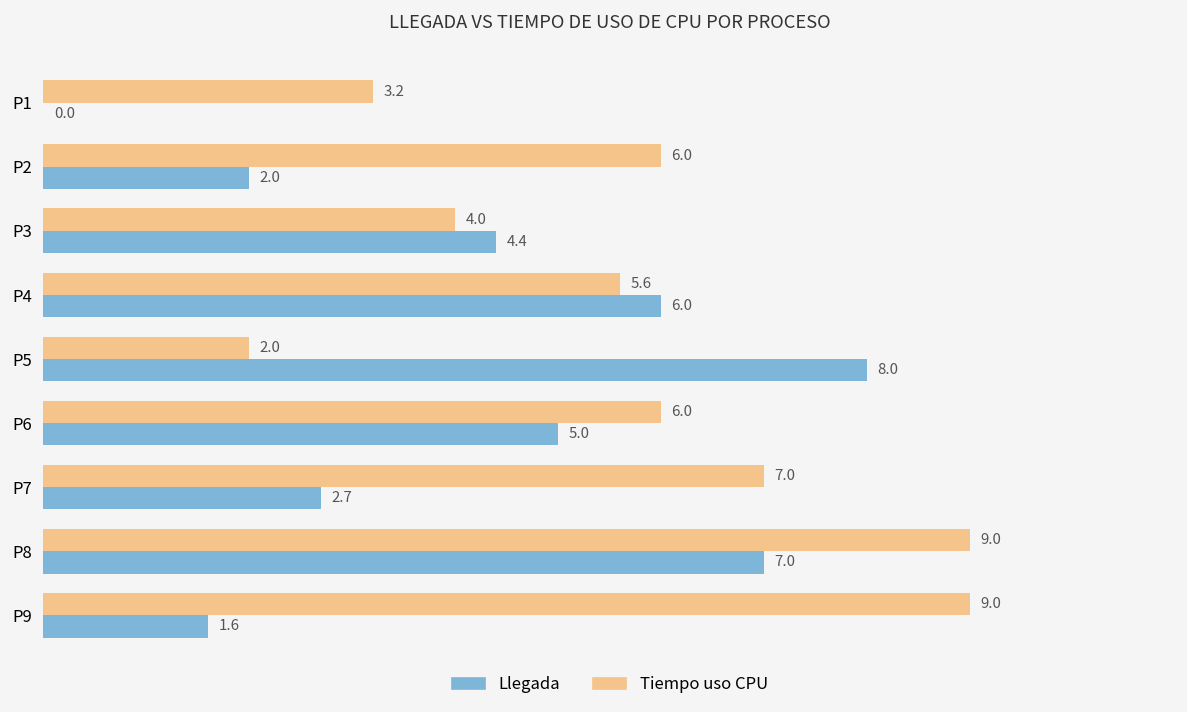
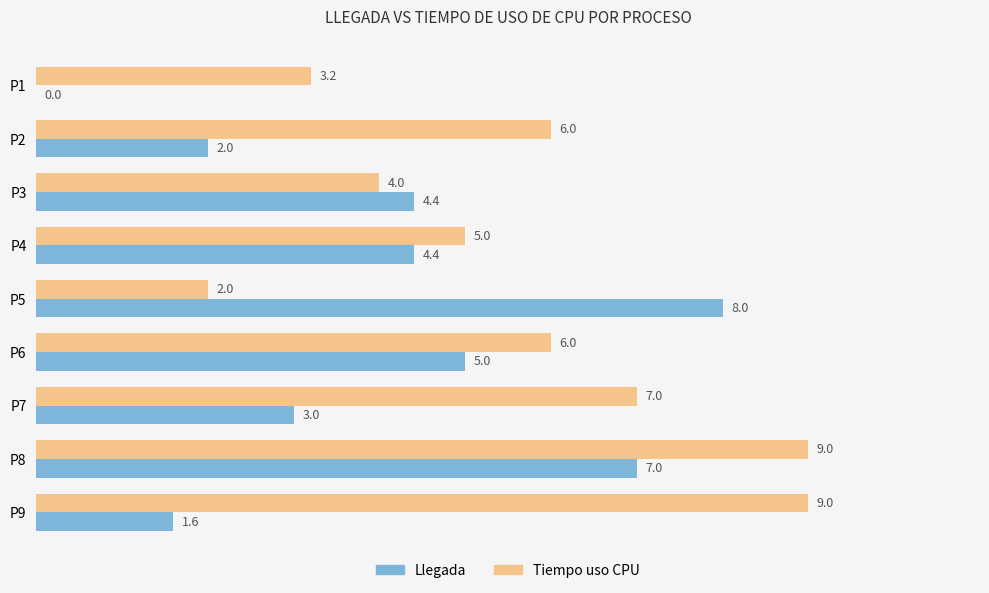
  {
    "Llegada": {
      "P1": 0.0,
      "P2": 2.0,
      "P3": 4.4,
-     "P4": 6.0,
+     "P4": 4.4,
      "P5": 8.0,
      "P6": 5.0,
-     "P7": 2.7,
+     "P7": 3.0,
      "P8": 7.0,
      "P9": 1.6
    },
    "Tiempo uso CPU": {
      "P1": 3.2,
      "P2": 6.0,
      "P3": 4.0,
-     "P4": 5.6,
+     "P4": 5.0,
      "P5": 2.0,
      "P6": 6.0,
      "P7": 7.0,
      "P8": 9.0,
      "P9": 9.0
    }
  }
